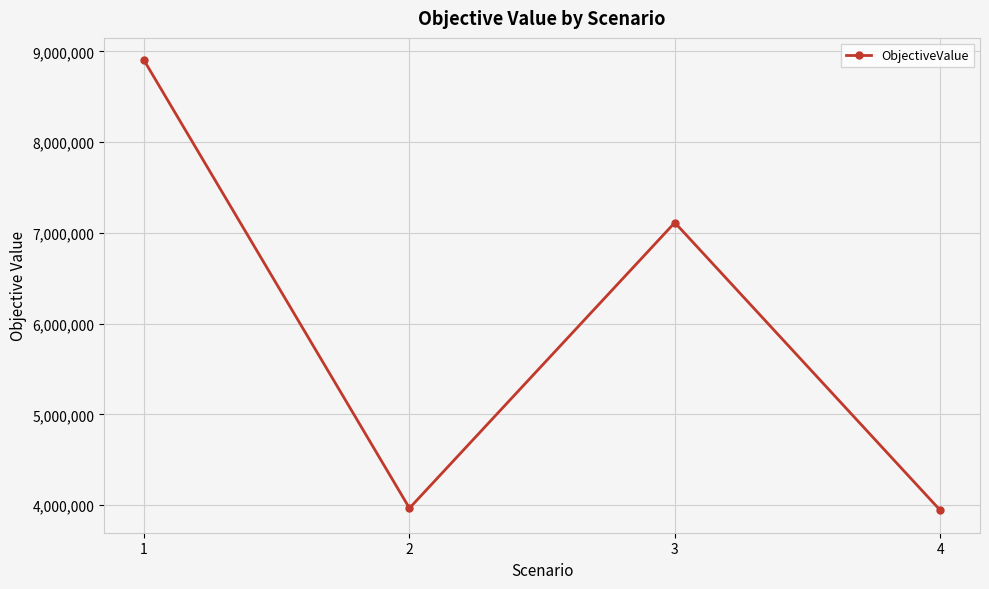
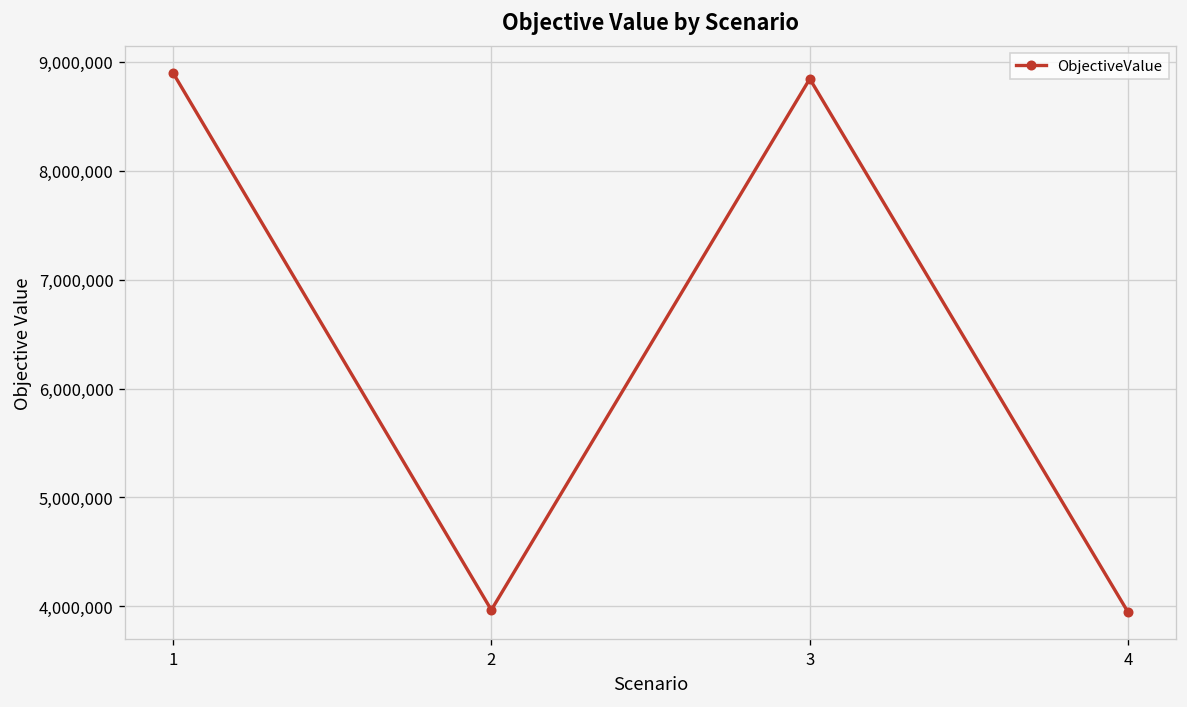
  {
    "1": "8,900,000",
    "2": "4,000,000",
-   "3": "7,100,000",
+   "3": "8,800,000",
    "4": "3,900,000"
  }
